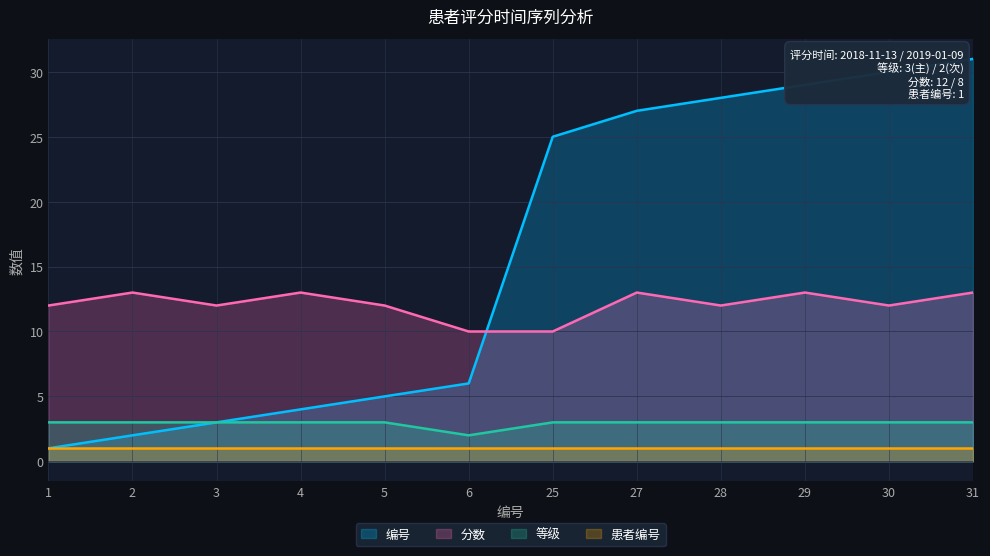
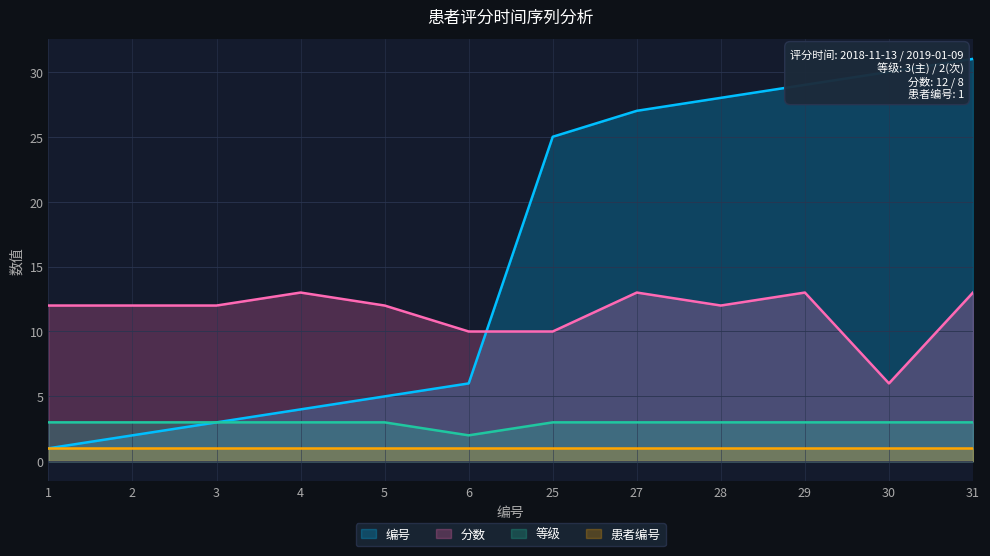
  {
    "分数": {
      "1": 12,
-     "2": 13,
+     "2": 12,
      "3": 12,
      "4": 13,
      "5": 12,
      "6": 10,
      "25": 10,
      "27": 13,
      "28": 12,
      "29": 13,
-     "30": 12,
+     "30": 6,
      "31": 13
    },
    "患者编号": {
      "2": 1,
      "3": 1,
      "4": 1,
      "5": 1,
      "6": 1,
      "25": 1,
      "27": 1,
      "28": 1,
      "29": 1,
      "30": 1,
      "31": 1
    }
  }
